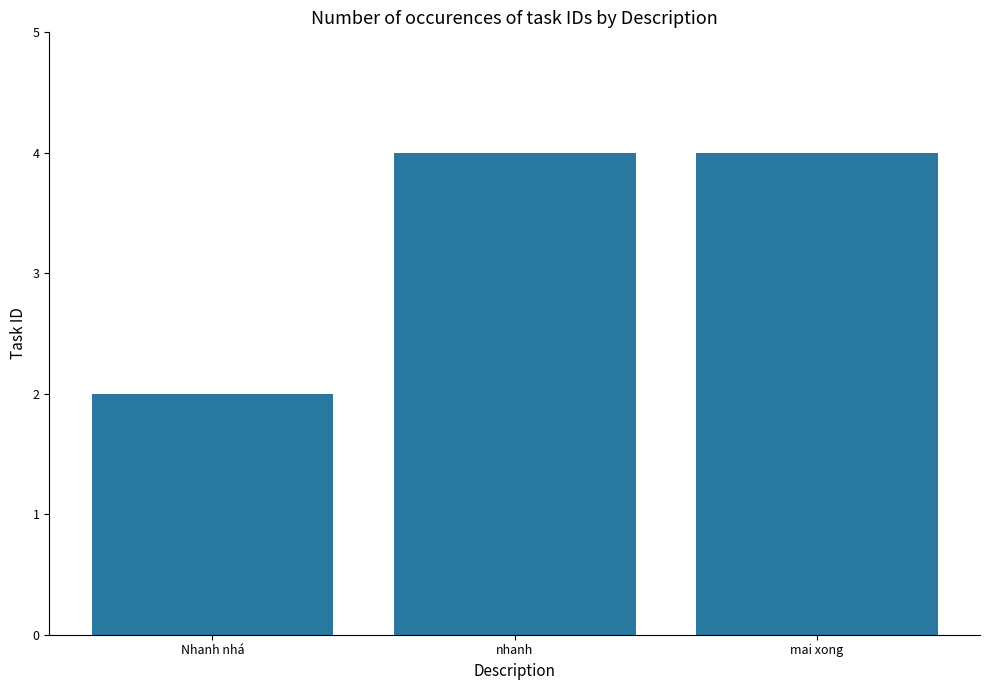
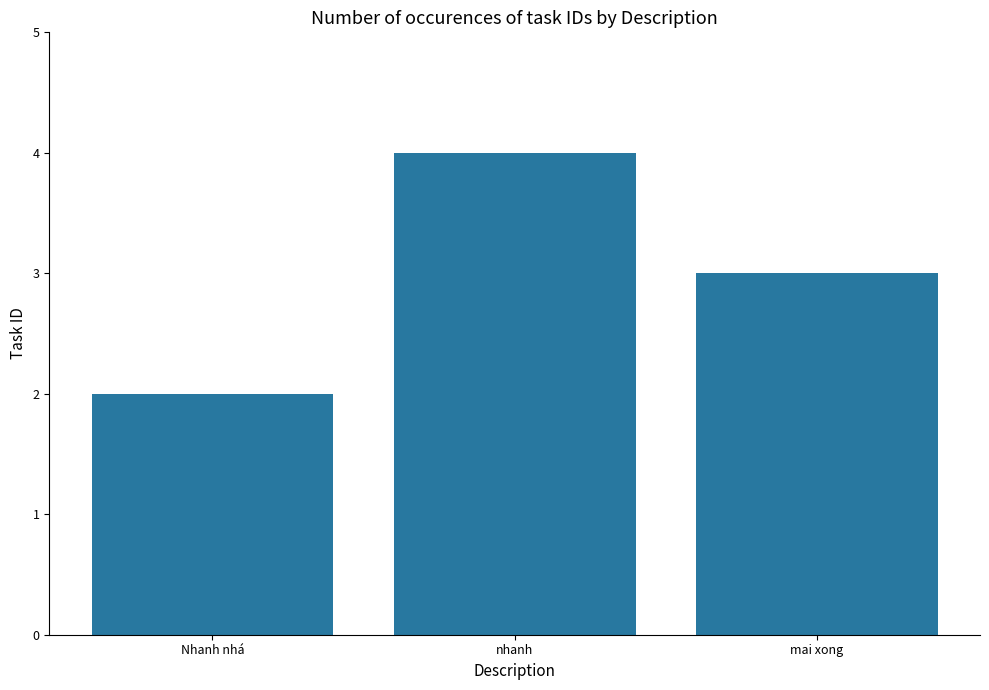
  {
    "Nhanh nhá": 2,
-   "mai xong": 4
+   "mai xong": 3
  }
